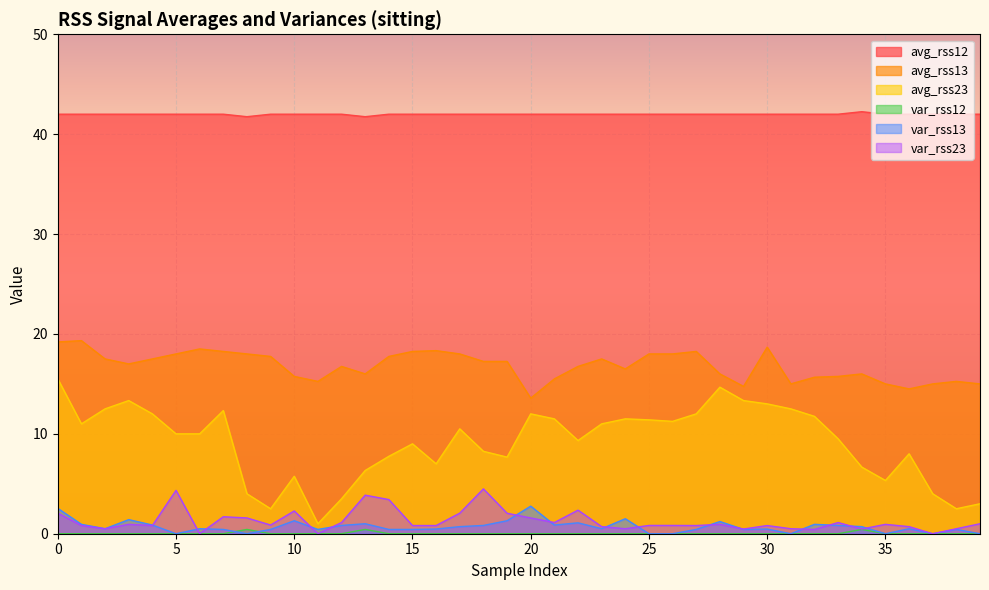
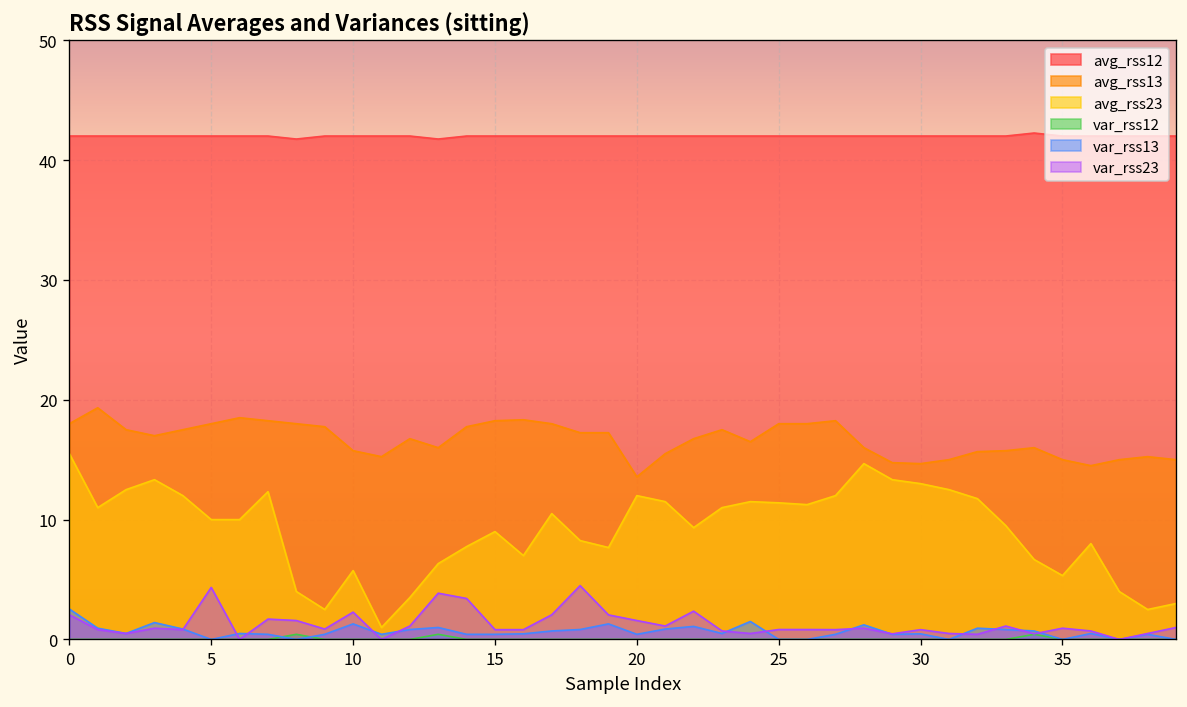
  {
    "avg_rss12": {
      "0": 42,
      "5": 42,
      "10": 42,
      "15": 42,
      "20": 42,
      "25": 42,
      "30": 42
    },
    "avg_rss13": {
-     "0": 19,
+     "0": 18,
      "5": 18,
      "10": 16,
      "15": 18,
      "20": 14,
      "25": 18,
-     "30": 19,
+     "30": 15,
      "35": 15
    },
    "avg_rss23": {
      "0": 16,
      "5": 10,
      "10": 6,
      "15": 9,
      "20": 12,
      "25": 11,
      "30": 13,
      "35": 5
    },
    "var_rss12": {
      "0": 0,
      "10": 0,
      "15": 0,
      "20": 0,
      "30": 0
    },
    "var_rss13": {
      "0": 3,
      "10": 1,
      "15": 0,
-     "20": 3,
+     "20": 0,
      "30": 0
    },
    "var_rss23": {
      "0": 2,
      "5": 4,
      "10": 2,
      "15": 1,
      "20": 2,
      "25": 1,
      "30": 1,
      "35": 1
    }
  }
